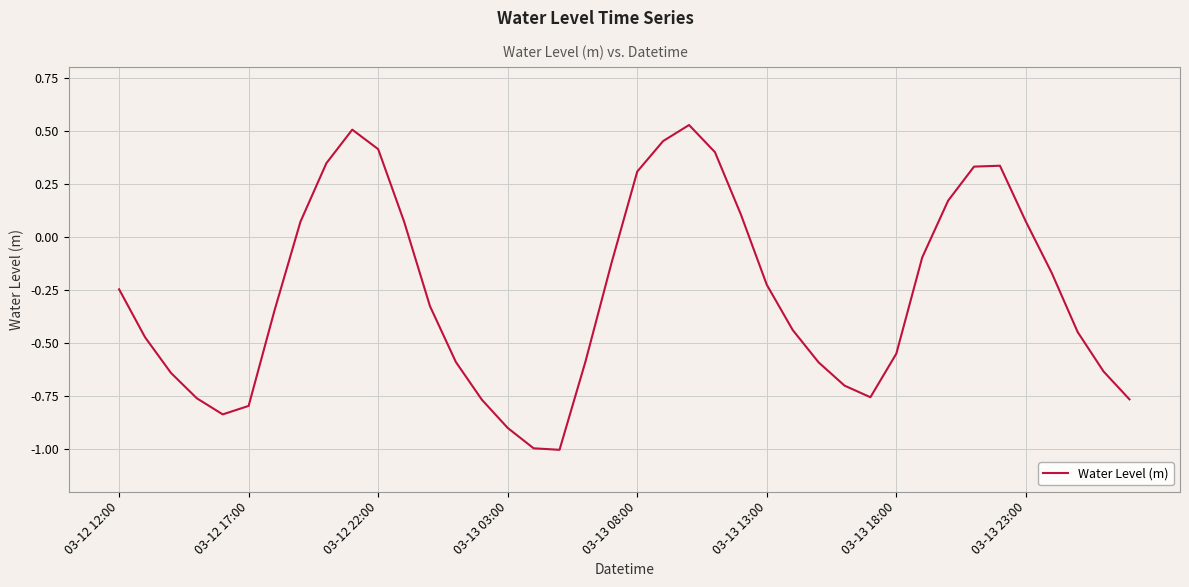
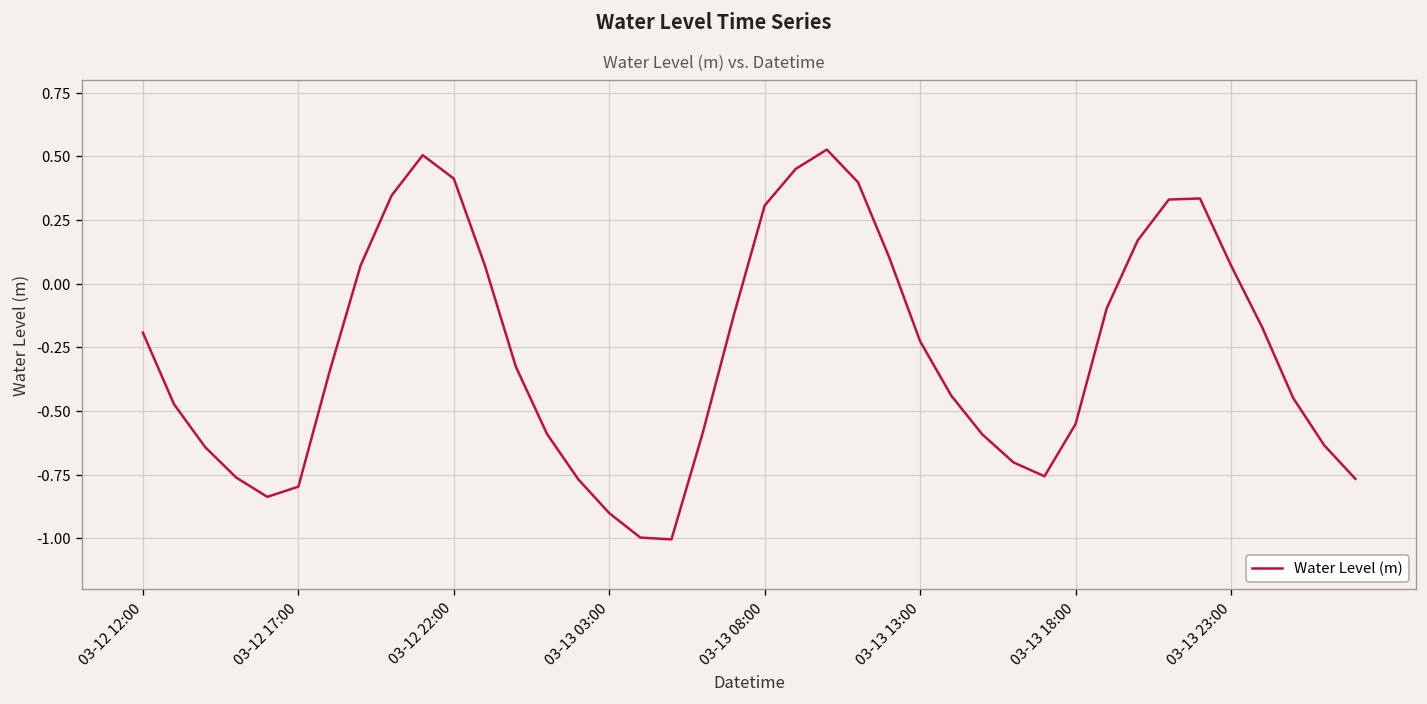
  {
-   "03-12 12:00": -0.25,
+   "03-12 12:00": -0.19,
    "03-12 17:00": -0.80,
    "03-12 22:00": 0.41,
    "03-13 03:00": -0.90,
    "03-13 08:00": 0.31,
    "03-13 13:00": -0.23,
    "03-13 18:00": -0.55,
    "03-13 23:00": 0.07
  }
